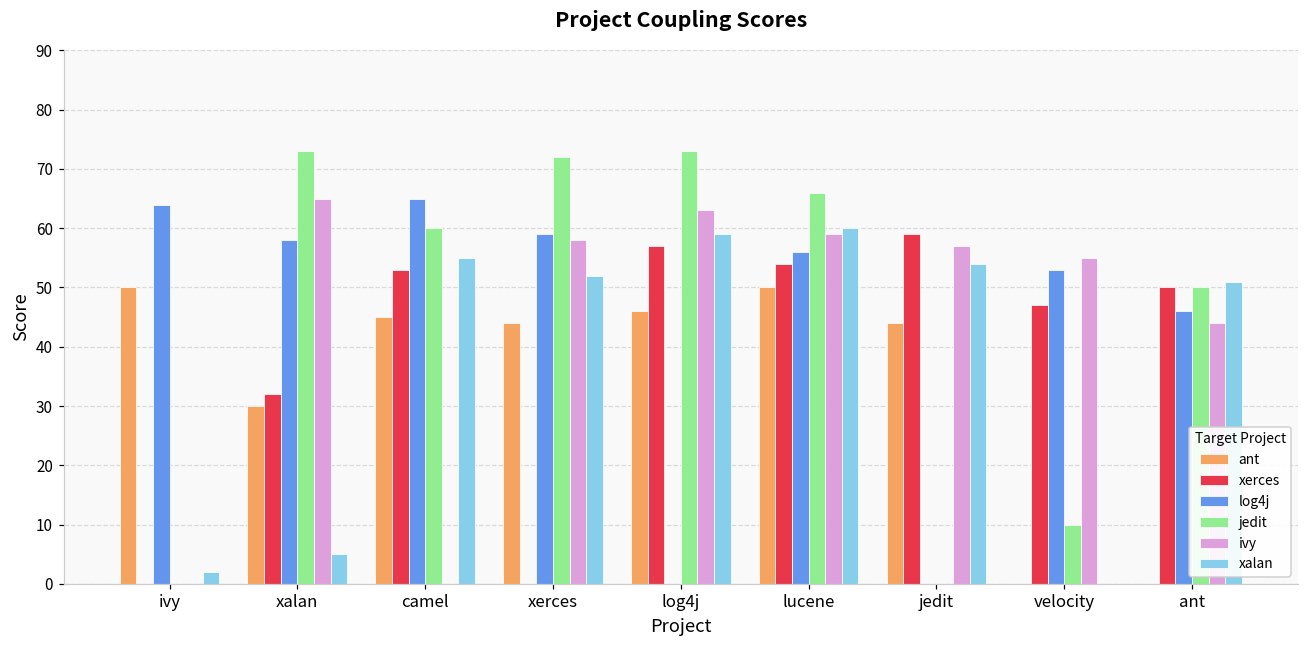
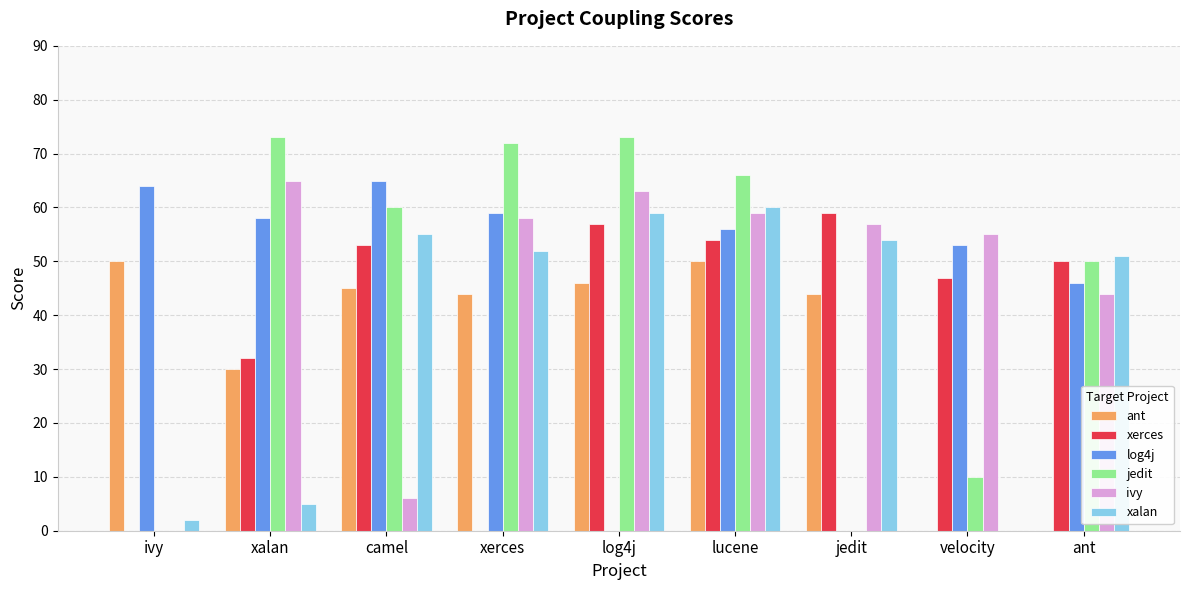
  {
    "ant": {
      "ivy": 50,
      "xalan": 30,
      "camel": 45,
      "xerces": 44,
      "log4j": 46,
      "lucene": 50,
      "jedit": 44,
      "velocity": 0,
      "ant": 0
    },
    "xerces": {
      "ivy": 0,
      "xalan": 32,
      "camel": 53,
      "xerces": 0,
      "log4j": 57,
      "lucene": 54,
      "jedit": 59,
      "velocity": 47,
      "ant": 50
    },
    "log4j": {
      "ivy": 64,
      "xalan": 58,
      "camel": 65,
      "xerces": 59,
      "log4j": 0,
      "lucene": 56,
      "jedit": 0,
      "velocity": 53,
      "ant": 46
    },
    "jedit": {
      "ivy": 0,
      "xalan": 73,
      "camel": 60,
      "xerces": 72,
      "log4j": 73,
      "lucene": 66,
      "jedit": 0,
      "velocity": 10,
      "ant": 50
    },
    "ivy": {
      "ivy": 0,
      "xalan": 65,
-     "camel": 0,
+     "camel": 6,
      "xerces": 58,
      "log4j": 63,
      "lucene": 59,
      "jedit": 57,
      "velocity": 55,
      "ant": 44
    },
    "xalan": {
      "ivy": 2,
      "xalan": 5,
      "camel": 55,
      "xerces": 52,
      "log4j": 59,
      "lucene": 60,
      "jedit": 54,
      "velocity": 0,
      "ant": 51
    }
  }
